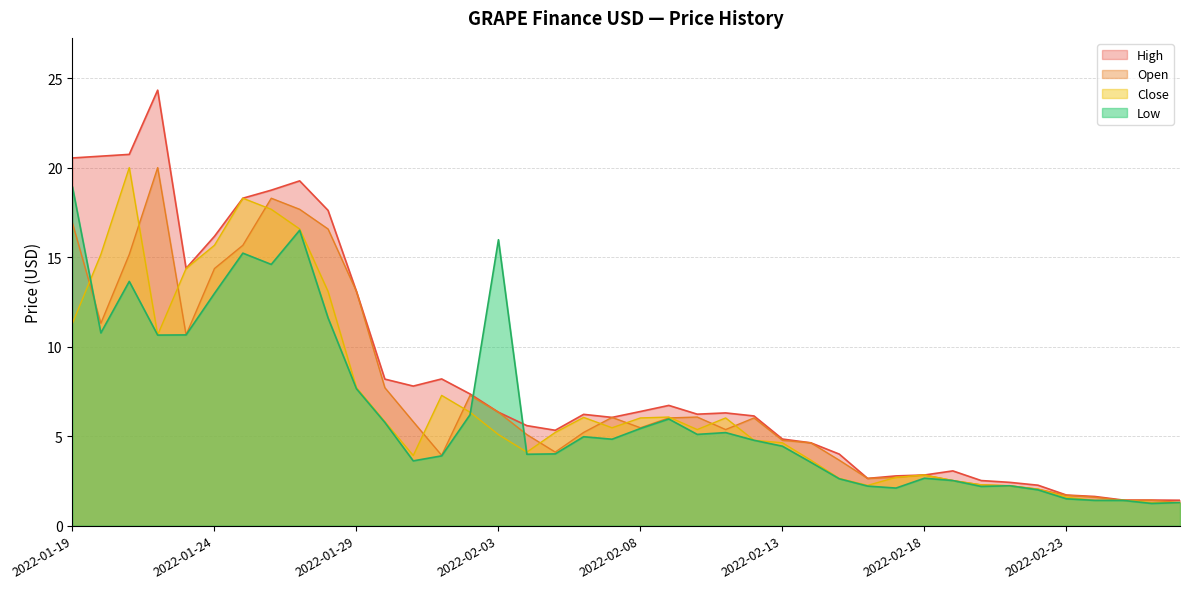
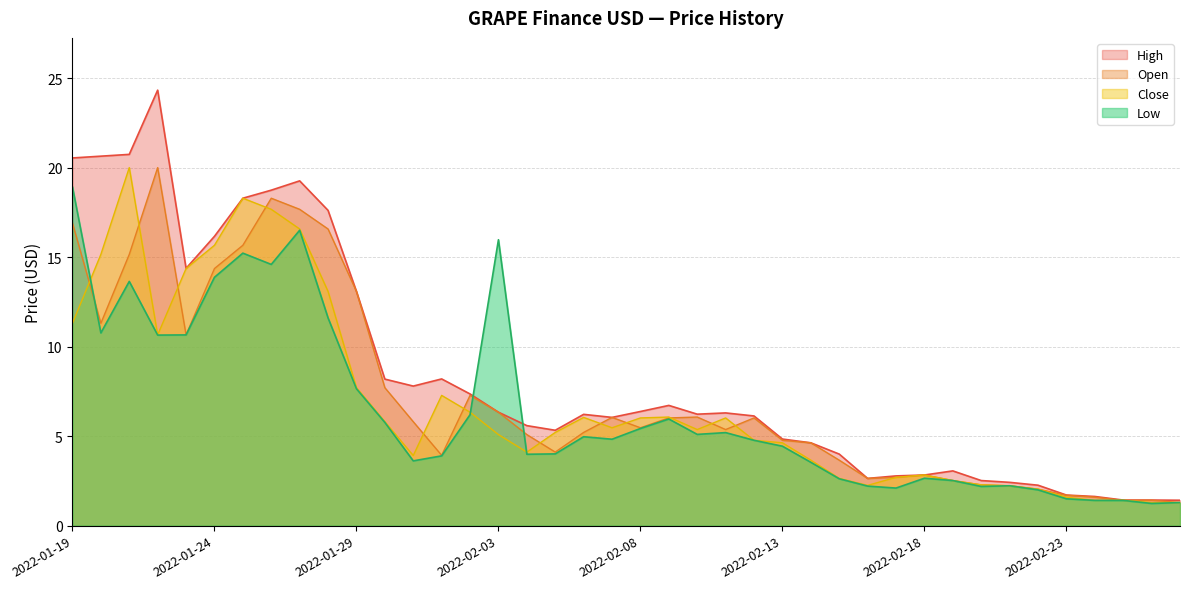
  {
    "Low": {
      "2022-01-19": 18.9,
-     "2022-01-24": 13.0,
+     "2022-01-24": 13.9,
      "2022-02-03": 16.0,
      "2022-02-13": 4.4,
      "2022-02-18": 2.7
    }
  }
